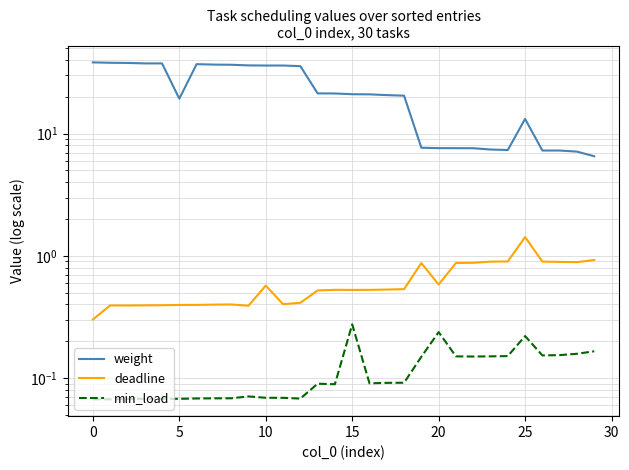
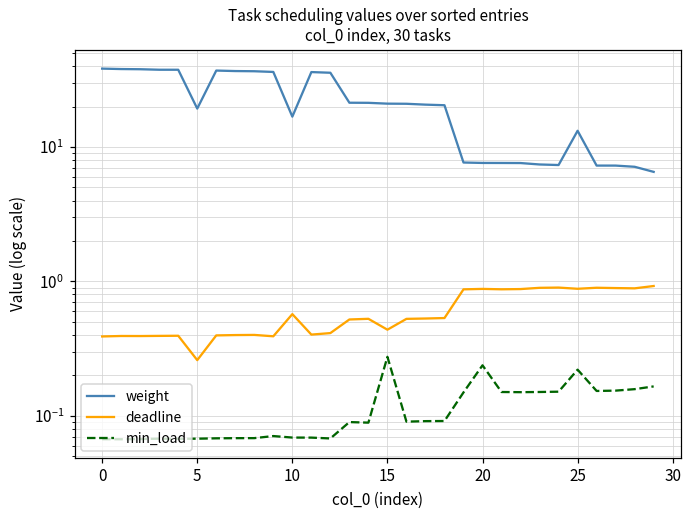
  {
    "weight": {
      "0": 38,
      "5": 19,
-     "10": 36,
+     "10": 17,
      "15": 21,
      "20": 8,
      "25": 13
    },
    "deadline": {
-     "0": 0.30,
-     "5": 0.40,
+     "0": 0.39,
+     "5": 0.26,
      "10": 0.6,
-     "15": 0.53,
-     "20": 0.6,
-     "25": 1.4
+     "15": 0.44,
+     "20": 0.9,
+     "25": 0.9
    },
    "min_load": {
      "5": 0.07,
      "10": 0.07,
      "15": 0.27,
      "20": 0.24,
      "25": 0.22
    }
  }
